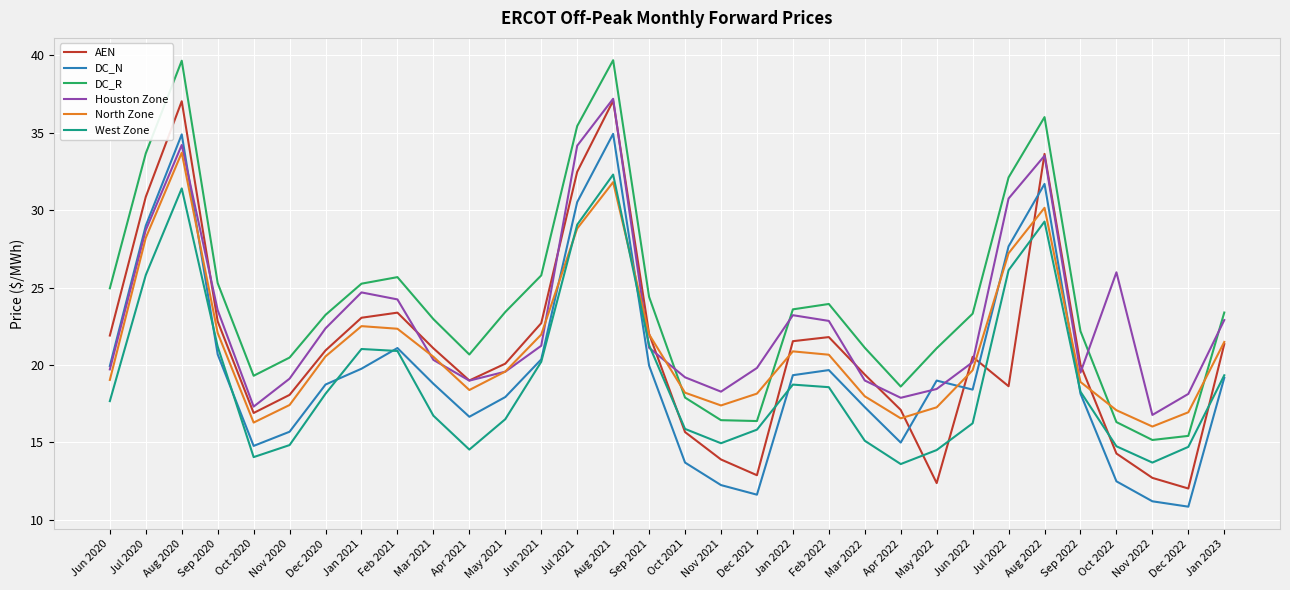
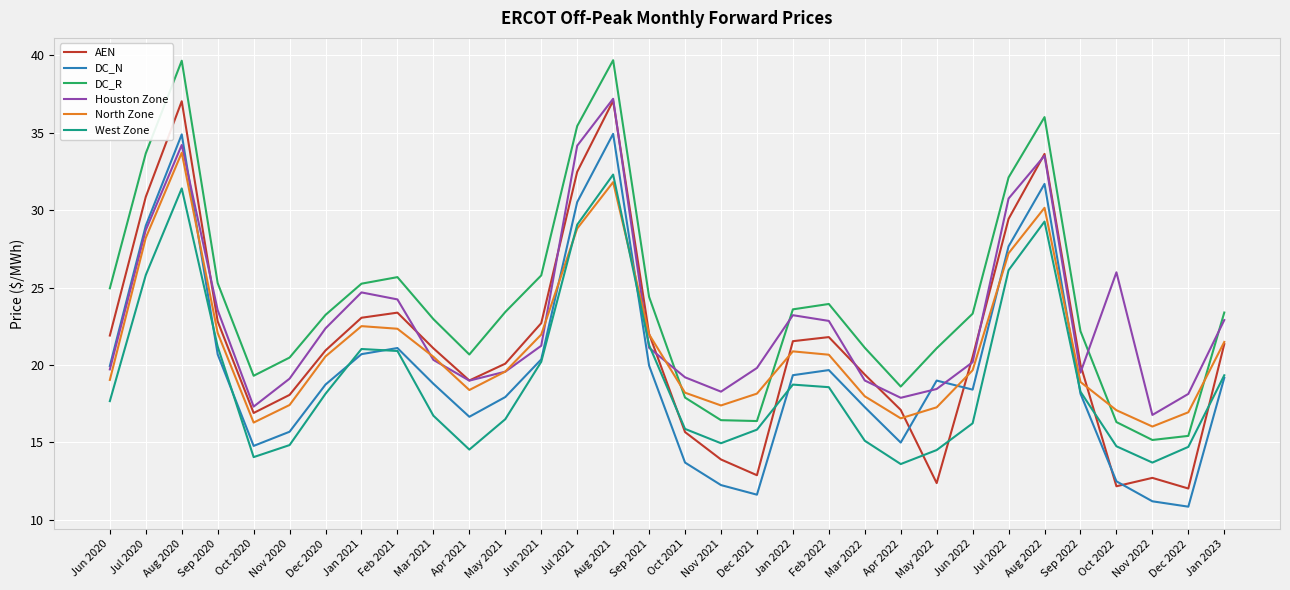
  {
    "AEN": {
      "Jun 2020": 21.9,
      "Jul 2020": 30.9,
      "Aug 2020": 37.0,
      "Sep 2020": 22.8,
      "Oct 2020": 16.9,
      "Nov 2020": 18.1,
      "Dec 2020": 20.9,
      "Jan 2021": 23.0,
      "Feb 2021": 23.4,
      "Mar 2021": 21.1,
      "May 2021": 20.1,
      "Jun 2021": 22.7,
      "Jul 2021": 32.5,
      "Oct 2021": 15.7,
      "Nov 2021": 13.9,
      "Dec 2021": 12.9,
      "Jan 2022": 21.5,
      "Feb 2022": 21.8,
      "Mar 2022": 19.4,
      "Apr 2022": 17.1,
      "May 2022": 12.4,
      "Jun 2022": 20.5,
-     "Jul 2022": 18.6,
+     "Jul 2022": 29.4,
      "Sep 2022": 20.0,
-     "Oct 2022": 14.3,
+     "Oct 2022": 12.2,
      "Nov 2022": 12.7,
      "Dec 2022": 12.0
    },
    "DC_N": {
      "Jun 2020": 19.9,
      "Jul 2020": 29.0,
      "Aug 2020": 34.9,
      "Sep 2020": 20.7,
      "Oct 2020": 14.8,
      "Nov 2020": 15.7,
      "Dec 2020": 18.7,
-     "Jan 2021": 19.8,
+     "Jan 2021": 20.7,
      "Feb 2021": 21.1,
      "Mar 2021": 18.8,
      "Apr 2021": 16.7,
      "May 2021": 17.9,
      "Jul 2021": 30.5,
      "Aug 2021": 34.9,
      "Sep 2021": 20.0,
      "Oct 2021": 13.7,
      "Nov 2021": 12.2,
      "Dec 2021": 11.6,
      "Jan 2022": 19.3,
      "Feb 2022": 19.7,
      "Mar 2022": 17.3,
      "Apr 2022": 15.0,
      "May 2022": 19.0,
      "Jun 2022": 18.4,
      "Jul 2022": 27.7,
      "Aug 2022": 31.7,
      "Oct 2022": 12.5,
      "Nov 2022": 11.2,
      "Dec 2022": 10.8
    },
    "Houston Zone": {
      "Jun 2020": 19.7,
      "Jul 2020": 28.7,
      "Aug 2020": 34.2,
      "Sep 2020": 23.5,
      "Oct 2020": 17.3,
      "Nov 2020": 19.1,
      "Dec 2020": 22.4,
      "Jan 2021": 24.7,
      "Feb 2021": 24.2,
      "Mar 2021": 20.3,
      "Jun 2021": 21.2,
      "Jul 2021": 34.2,
      "Sep 2021": 21.1,
      "Oct 2021": 19.2,
      "Nov 2021": 18.3,
      "Dec 2021": 19.8,
      "Jan 2022": 23.2,
      "Feb 2022": 22.8,
      "Mar 2022": 19.0,
      "Apr 2022": 17.9,
      "May 2022": 18.4,
      "Jun 2022": 20.2,
      "Jul 2022": 30.7,
      "Sep 2022": 19.5,
      "Oct 2022": 26.0,
      "Nov 2022": 16.8,
      "Dec 2022": 18.1,
      "Jan 2023": 22.9
    },
    "North Zone": {
      "Jun 2020": 19.0,
      "Jul 2020": 28.2,
      "Aug 2020": 33.7,
      "Sep 2020": 22.1,
      "Oct 2020": 16.3,
      "Nov 2020": 17.4,
      "Dec 2020": 20.6,
      "Jan 2021": 22.5,
      "Feb 2021": 22.3,
      "Mar 2021": 20.5,
      "Apr 2021": 18.4,
      "Jun 2021": 22.0,
      "Jul 2021": 28.8,
      "Aug 2021": 31.8,
      "Oct 2021": 18.2,
      "Nov 2021": 17.4,
      "Dec 2021": 18.1,
      "Jan 2022": 20.9,
      "Feb 2022": 20.7,
      "Mar 2022": 18.0,
      "Apr 2022": 16.6,
      "May 2022": 17.3,
      "Jun 2022": 19.7,
      "Jul 2022": 27.2,
      "Aug 2022": 30.1,
      "Sep 2022": 18.9,
      "Oct 2022": 17.1,
      "Nov 2022": 16.0,
      "Dec 2022": 16.9
    }
  }
